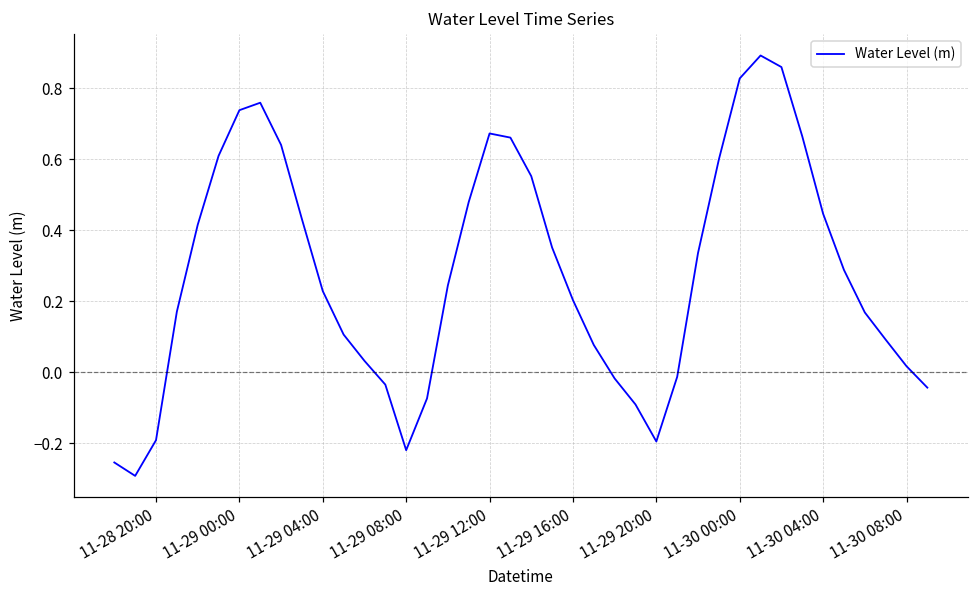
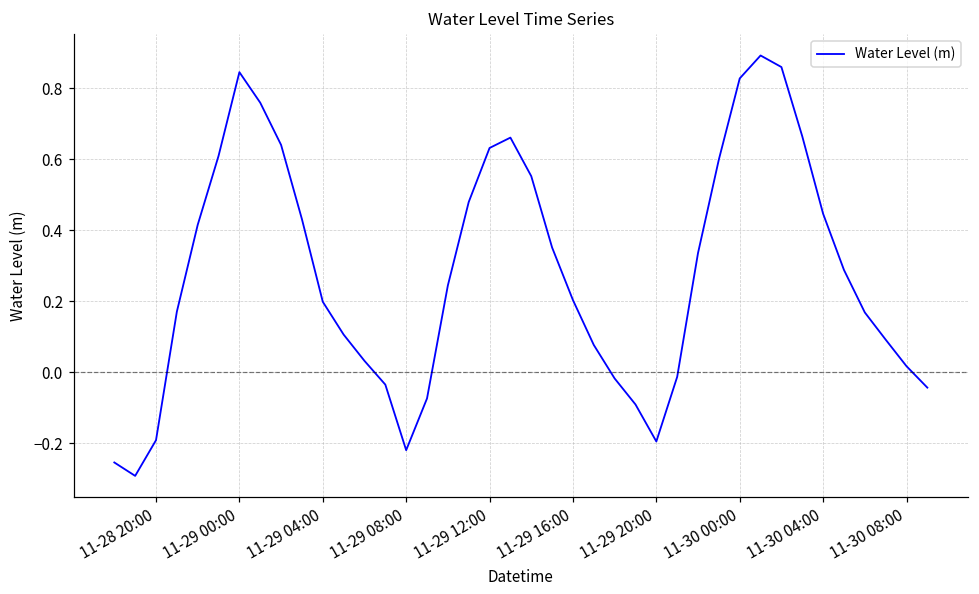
  {
    "11-28 20:00": -0.19,
-   "11-29 00:00": 0.74,
-   "11-29 04:00": 0.23,
+   "11-29 00:00": 0.84,
+   "11-29 04:00": 0.20,
    "11-29 08:00": -0.22,
-   "11-29 12:00": 0.67,
+   "11-29 12:00": 0.63,
    "11-29 16:00": 0.20,
    "11-29 20:00": -0.20,
    "11-30 00:00": 0.83,
    "11-30 04:00": 0.45,
    "11-30 08:00": 0.02
  }
